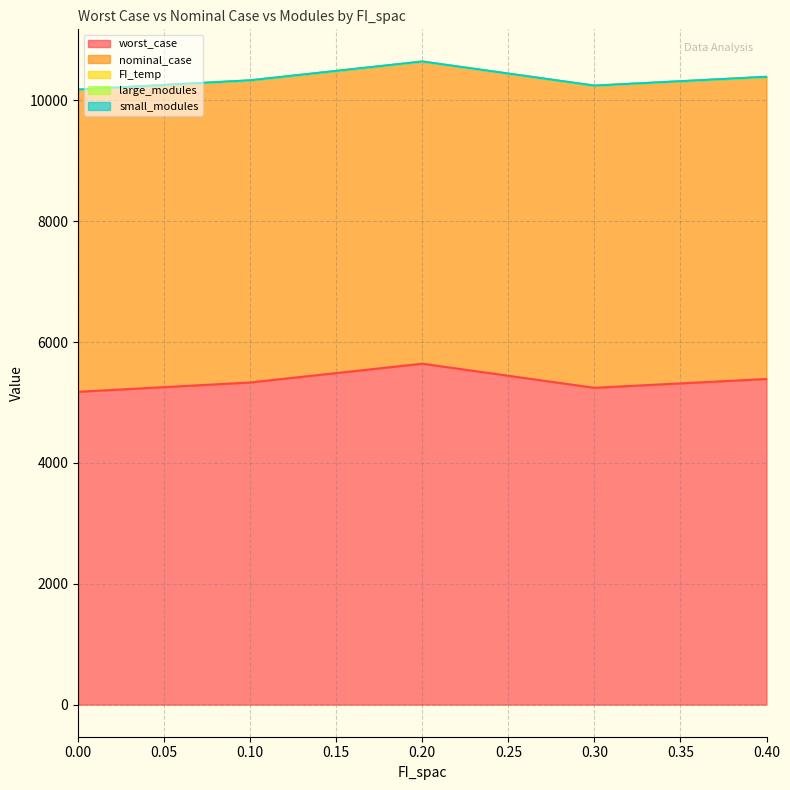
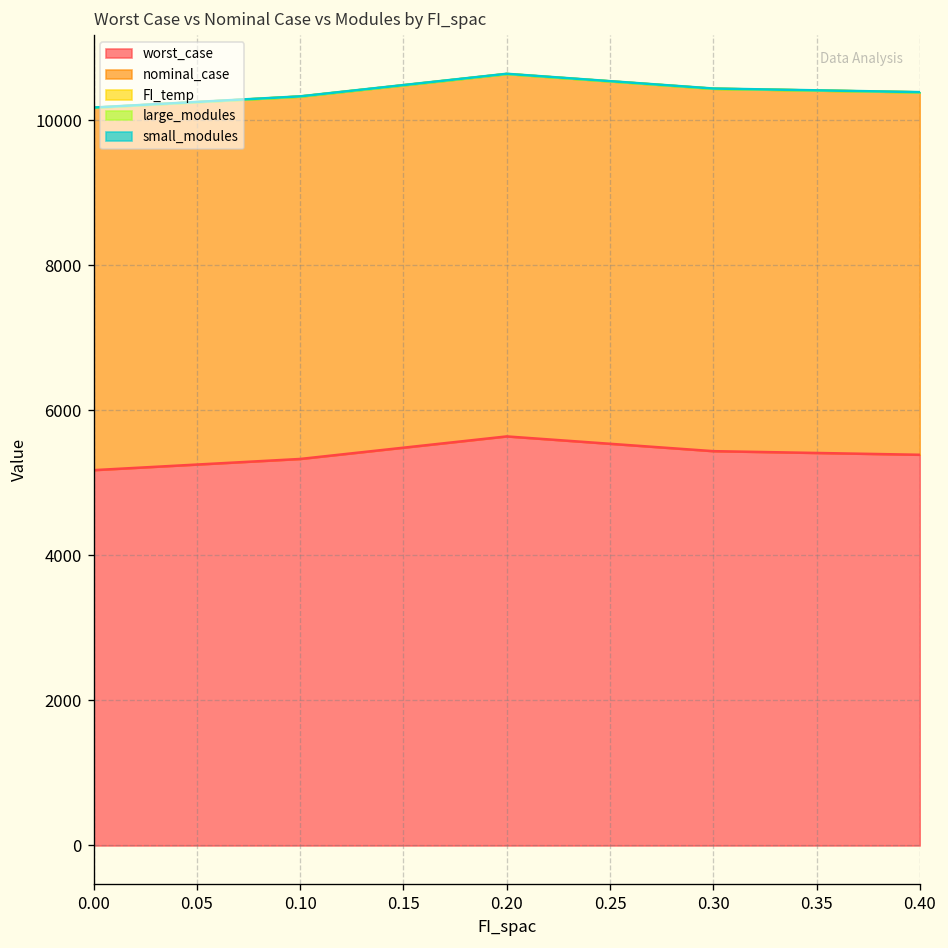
  {
    "worst_case": {
      "0.00": 5200,
      "0.10": 5300,
      "0.20": 5600,
-     "0.30": 5200,
+     "0.30": 5400,
      "0.40": 5400
    }
  }
